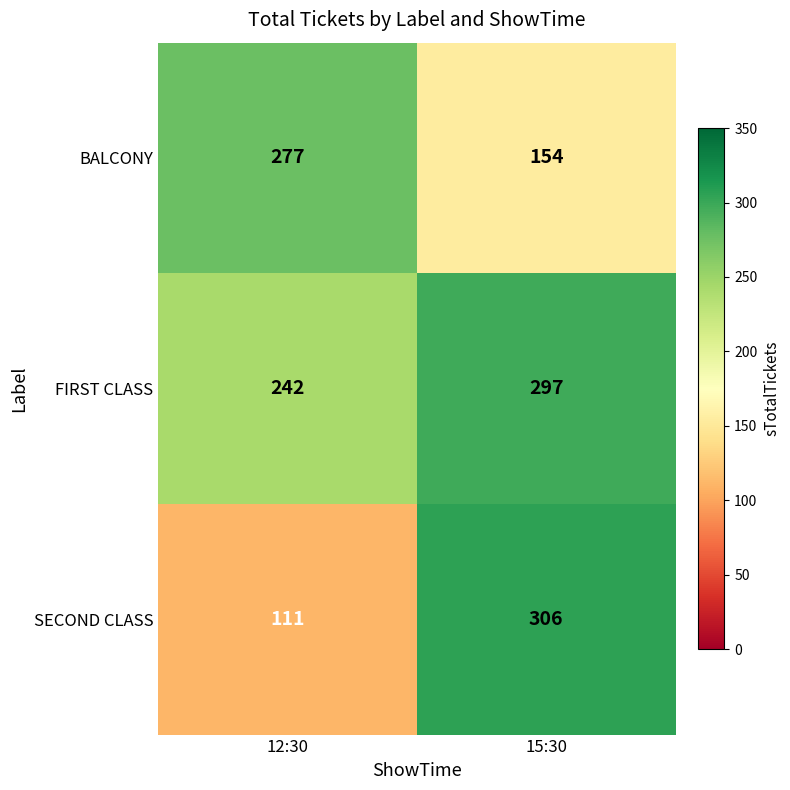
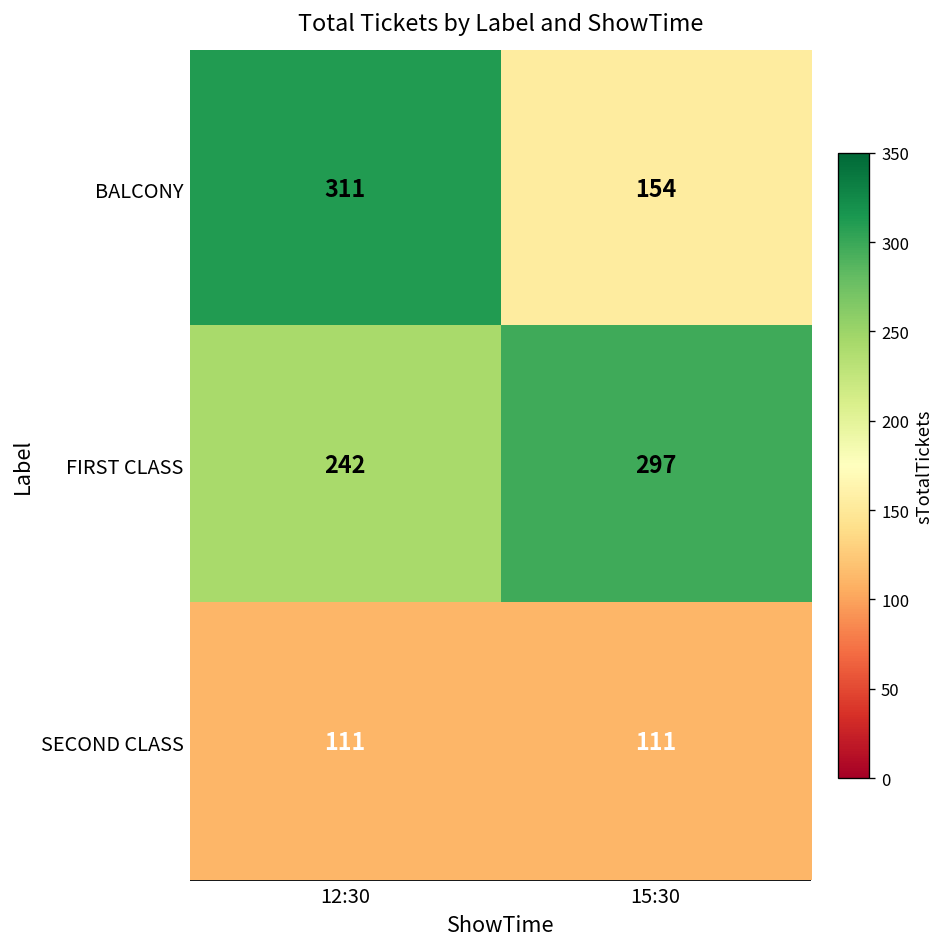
  {
    "BALCONY": {
-     "12:30": 277,
+     "12:30": 311,
      "15:30": 154
    },
    "FIRST CLASS": {
      "12:30": 242,
      "15:30": 297
    },
    "SECOND CLASS": {
      "12:30": 111,
-     "15:30": 306
+     "15:30": 111
    }
  }
